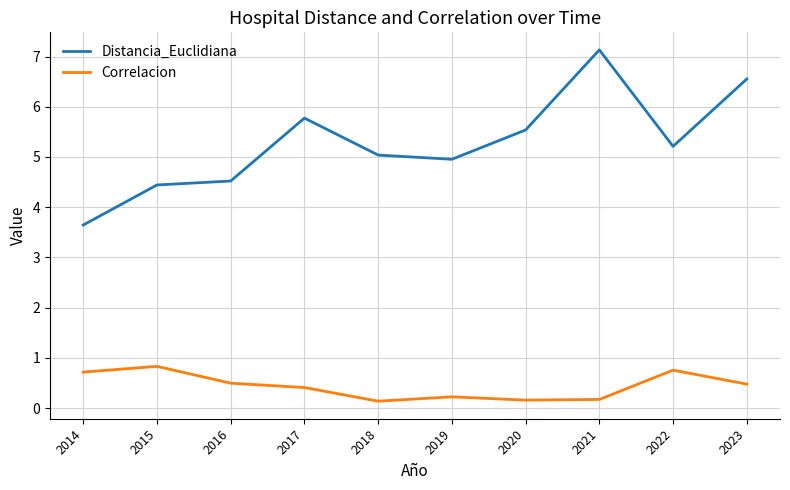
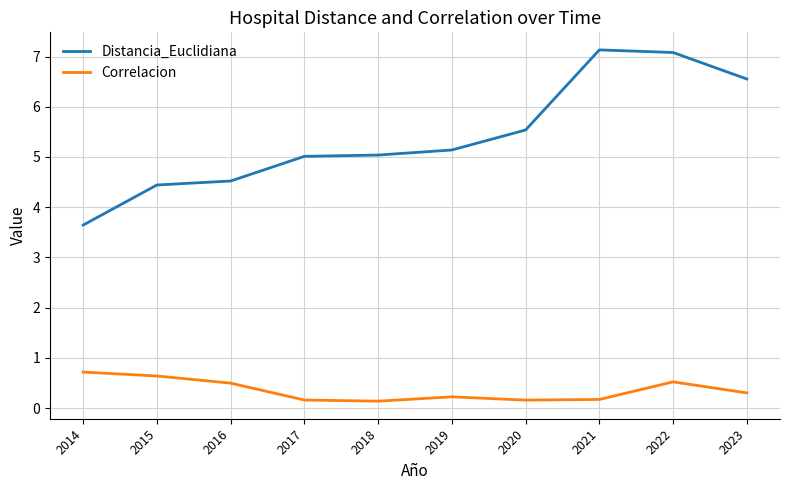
  {
    "Distancia_Euclidiana": {
      "2014": 3.6,
      "2015": 4.4,
      "2016": 4.5,
-     "2017": 5.8,
+     "2017": 5.0,
      "2018": 5.0,
-     "2019": 5.0,
+     "2019": 5.1,
      "2020": 5.5,
      "2021": 7.1,
-     "2022": 5.2,
+     "2022": 7.1,
      "2023": 6.6
    },
    "Correlacion": {
      "2014": 0.7,
-     "2015": 0.8,
+     "2015": 0.6,
      "2016": 0.5,
-     "2017": 0.4,
+     "2017": 0.2,
      "2018": 0.1,
      "2019": 0.2,
      "2020": 0.2,
      "2021": 0.2,
-     "2022": 0.8,
-     "2023": 0.5
+     "2022": 0.5,
+     "2023": 0.3
    }
  }
